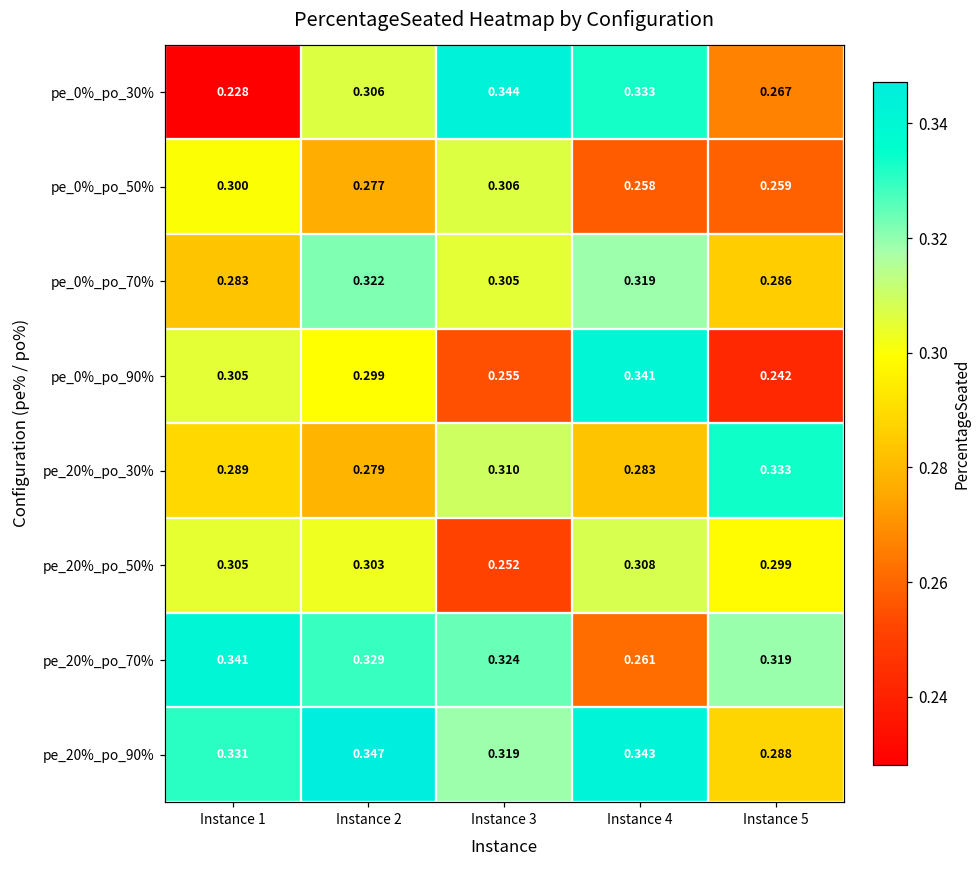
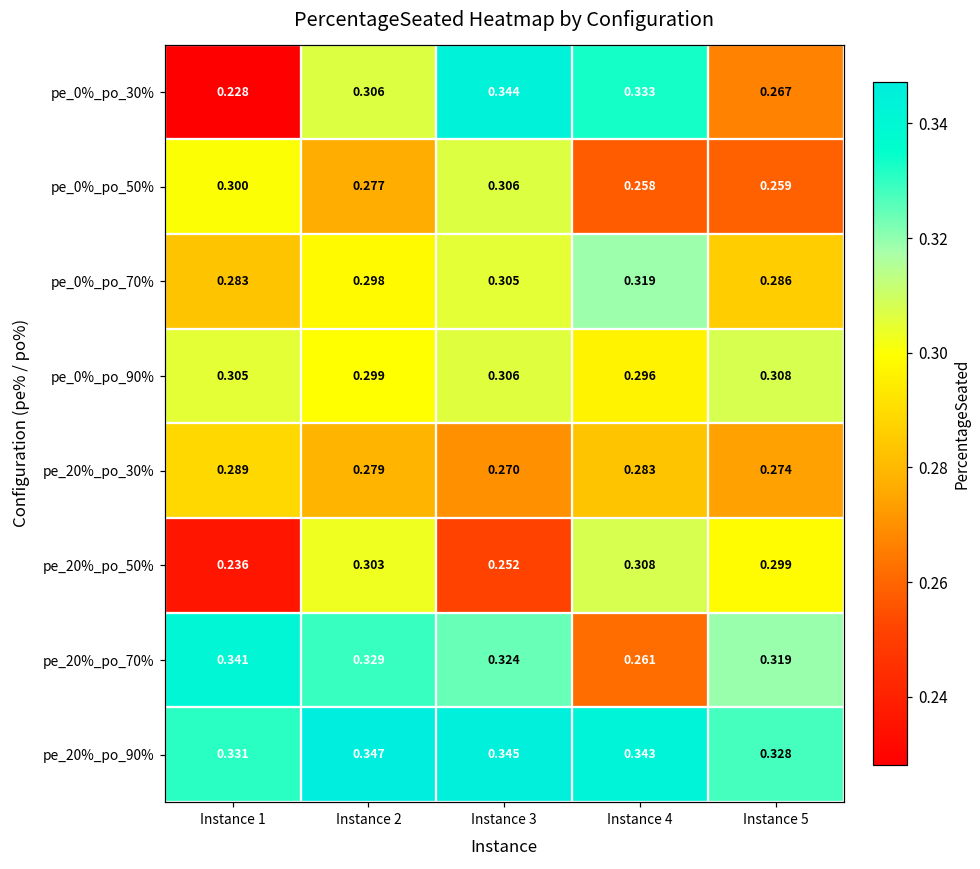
  {
    "pe_0%_po_30%": {
      "Instance 1": 0.228,
      "Instance 2": 0.306,
      "Instance 3": 0.344,
      "Instance 4": 0.333,
      "Instance 5": 0.267
    },
    "pe_0%_po_50%": {
      "Instance 1": 0.300,
      "Instance 2": 0.277,
      "Instance 3": 0.306,
      "Instance 4": 0.258,
      "Instance 5": 0.259
    },
    "pe_0%_po_70%": {
      "Instance 1": 0.283,
-     "Instance 2": 0.322,
+     "Instance 2": 0.298,
      "Instance 3": 0.305,
      "Instance 4": 0.319,
      "Instance 5": 0.286
    },
    "pe_0%_po_90%": {
      "Instance 1": 0.305,
      "Instance 2": 0.299,
-     "Instance 3": 0.255,
-     "Instance 4": 0.341,
-     "Instance 5": 0.242
+     "Instance 3": 0.306,
+     "Instance 4": 0.296,
+     "Instance 5": 0.308
    },
    "pe_20%_po_30%": {
      "Instance 1": 0.289,
      "Instance 2": 0.279,
-     "Instance 3": 0.310,
+     "Instance 3": 0.270,
      "Instance 4": 0.283,
-     "Instance 5": 0.333
+     "Instance 5": 0.274
    },
    "pe_20%_po_50%": {
-     "Instance 1": 0.305,
+     "Instance 1": 0.236,
      "Instance 2": 0.303,
      "Instance 3": 0.252,
      "Instance 4": 0.308,
      "Instance 5": 0.299
    },
    "pe_20%_po_70%": {
      "Instance 1": 0.341,
      "Instance 2": 0.329,
      "Instance 3": 0.324,
      "Instance 4": 0.261,
      "Instance 5": 0.319
    },
    "pe_20%_po_90%": {
      "Instance 1": 0.331,
      "Instance 2": 0.347,
-     "Instance 3": 0.319,
+     "Instance 3": 0.345,
      "Instance 4": 0.343,
-     "Instance 5": 0.288
+     "Instance 5": 0.328
    }
  }
